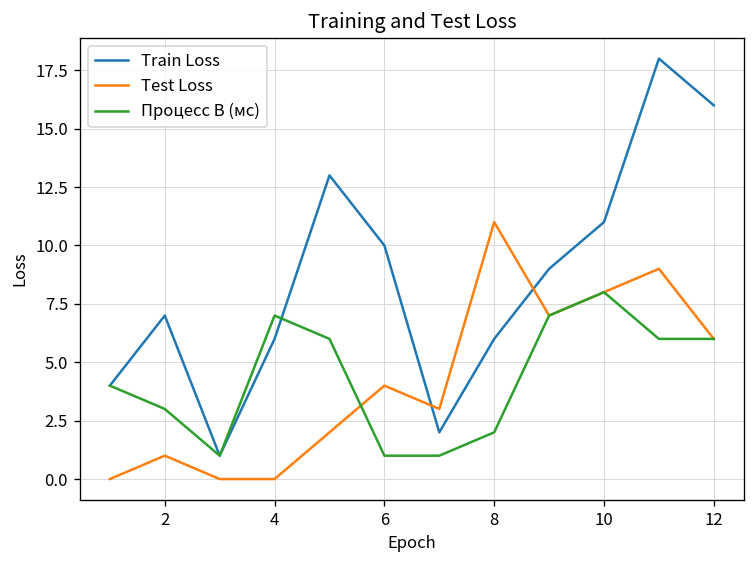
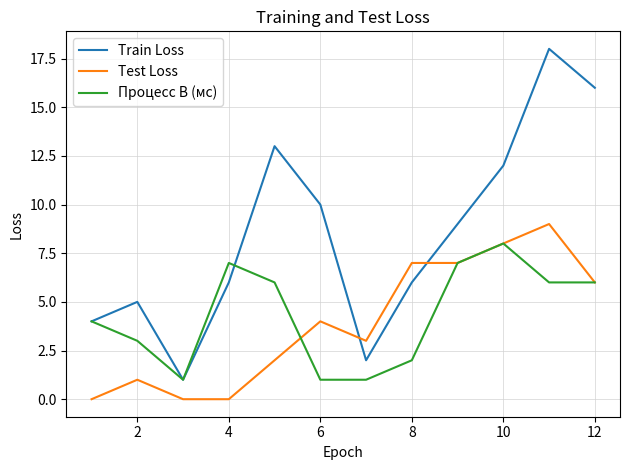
  {
    "Train Loss": {
-     "2": 7,
+     "2": 5,
      "4": 6,
      "6": 10,
      "8": 6,
-     "10": 11,
+     "10": 12,
      "12": 16
    },
    "Test Loss": {
      "2": 1,
      "4": 0,
      "6": 4,
-     "8": 11
+     "8": 7
    },
    "Процесс B (мс)": {
      "2": 3,
      "4": 7,
      "6": 1,
      "8": 2
    }
  }
